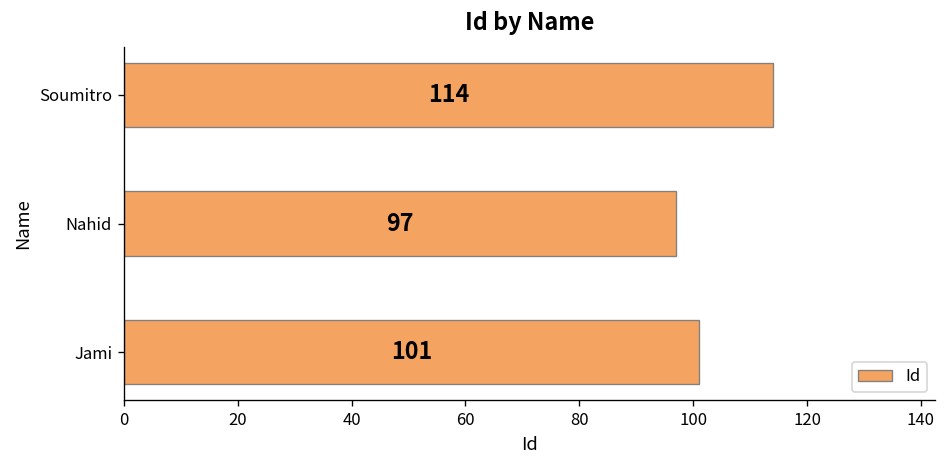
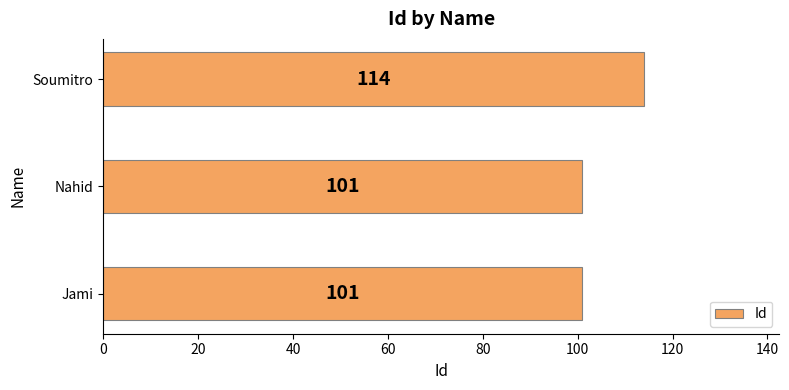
  {
    "Soumitro": 114,
-   "Nahid": 97,
+   "Nahid": 101,
    "Jami": 101
  }
